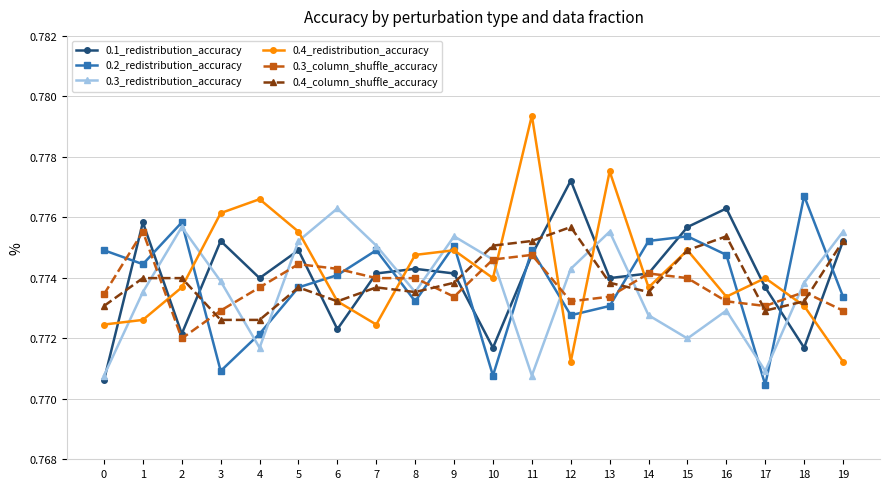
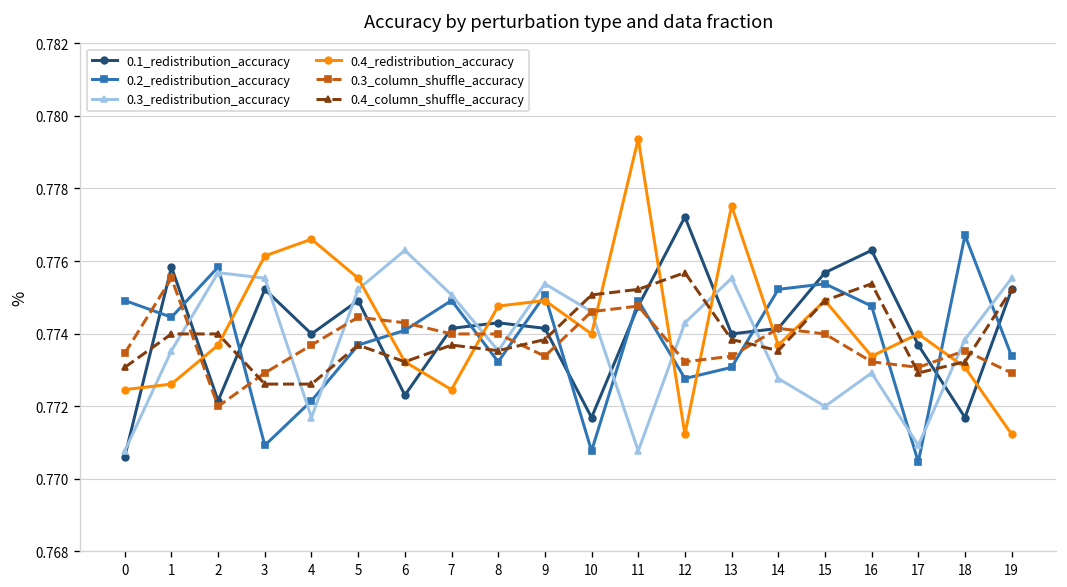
  {
    "0.1_redistribution_accuracy": {
      "0": 0.7706,
      "1": 0.7758,
      "2": 0.7721,
      "3": 0.7752,
      "4": 0.7740,
      "5": 0.7749,
      "6": 0.7723,
      "7": 0.7741,
      "8": 0.7743,
      "9": 0.7741,
      "10": 0.7717,
      "12": 0.7772,
      "13": 0.7740,
      "15": 0.7757,
      "16": 0.7763,
      "17": 0.7737,
      "18": 0.7717
    },
    "0.2_redistribution_accuracy": {
      "0": 0.7749,
      "1": 0.7745,
      "2": 0.7758,
      "3": 0.7709,
      "4": 0.7721,
      "6": 0.7741,
      "7": 0.7749,
      "8": 0.7732,
      "9": 0.7751,
      "10": 0.7708,
      "11": 0.7749,
      "12": 0.7728,
      "13": 0.7731,
      "14": 0.7752,
      "15": 0.7754,
      "16": 0.7748,
      "17": 0.7705,
      "18": 0.7767,
      "19": 0.7734
    },
    "0.3_redistribution_accuracy": {
      "0": 0.7708,
      "1": 0.7735,
      "2": 0.7757,
-     "3": 0.7739,
+     "3": 0.7755,
      "4": 0.7717,
      "5": 0.7752,
      "6": 0.7763,
      "7": 0.7751,
      "9": 0.7754,
      "11": 0.7708,
      "12": 0.7743,
      "13": 0.7755,
      "14": 0.7728,
      "15": 0.7720,
      "16": 0.7729,
      "17": 0.7709,
      "18": 0.7738,
      "19": 0.7755
    },
    "0.4_redistribution_accuracy": {
      "0": 0.7725,
      "1": 0.7726,
      "2": 0.7737,
      "3": 0.7761,
      "4": 0.7766,
      "5": 0.7755,
      "7": 0.7725,
      "8": 0.7748,
      "9": 0.7749,
      "10": 0.7740,
      "11": 0.7794,
      "12": 0.7712,
      "13": 0.7775,
      "14": 0.7737,
      "16": 0.7734,
      "17": 0.7740,
      "18": 0.7731,
      "19": 0.7712
    },
    "0.3_column_shuffle_accuracy": {
      "0": 0.7735,
      "1": 0.7755,
      "2": 0.7720,
      "3": 0.7729,
      "4": 0.7737,
      "5": 0.7745,
      "6": 0.7743,
      "7": 0.7740,
      "8": 0.7740,
      "9": 0.7734,
      "12": 0.7732,
      "13": 0.7734,
      "15": 0.7740,
      "16": 0.7732,
      "17": 0.7731,
      "18": 0.7735,
      "19": 0.7729
    },
    "0.4_column_shuffle_accuracy": {
      "0": 0.7731,
      "1": 0.7740,
      "2": 0.7740,
      "3": 0.7726,
      "4": 0.7726,
      "7": 0.7737,
      "9": 0.7738,
      "10": 0.7751,
      "11": 0.7752,
      "12": 0.7757,
      "13": 0.7738,
      "14": 0.7735,
      "16": 0.7754,
      "17": 0.7729,
      "18": 0.7732
    }
  }
